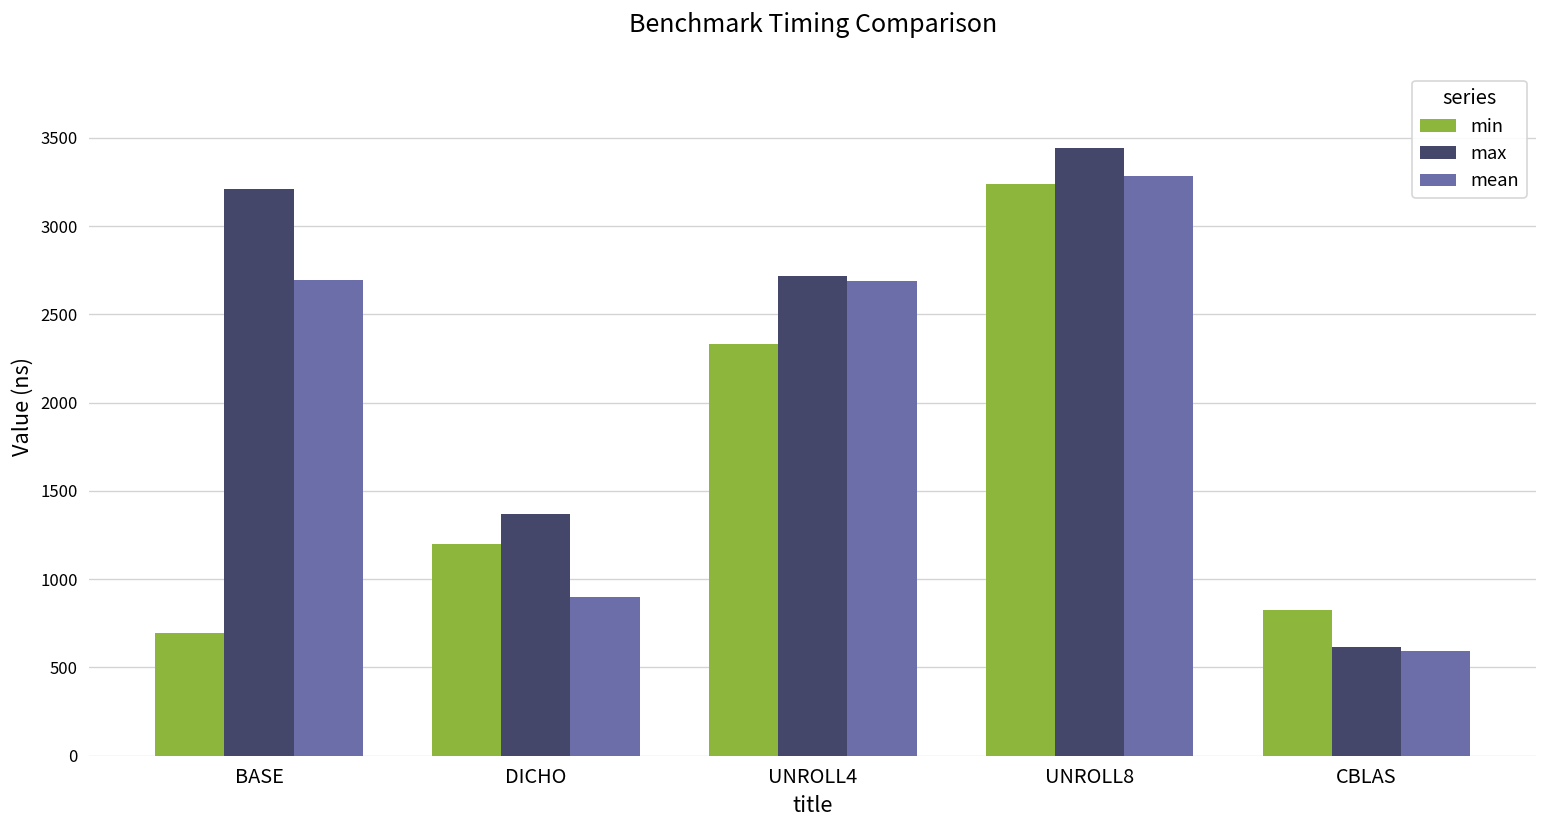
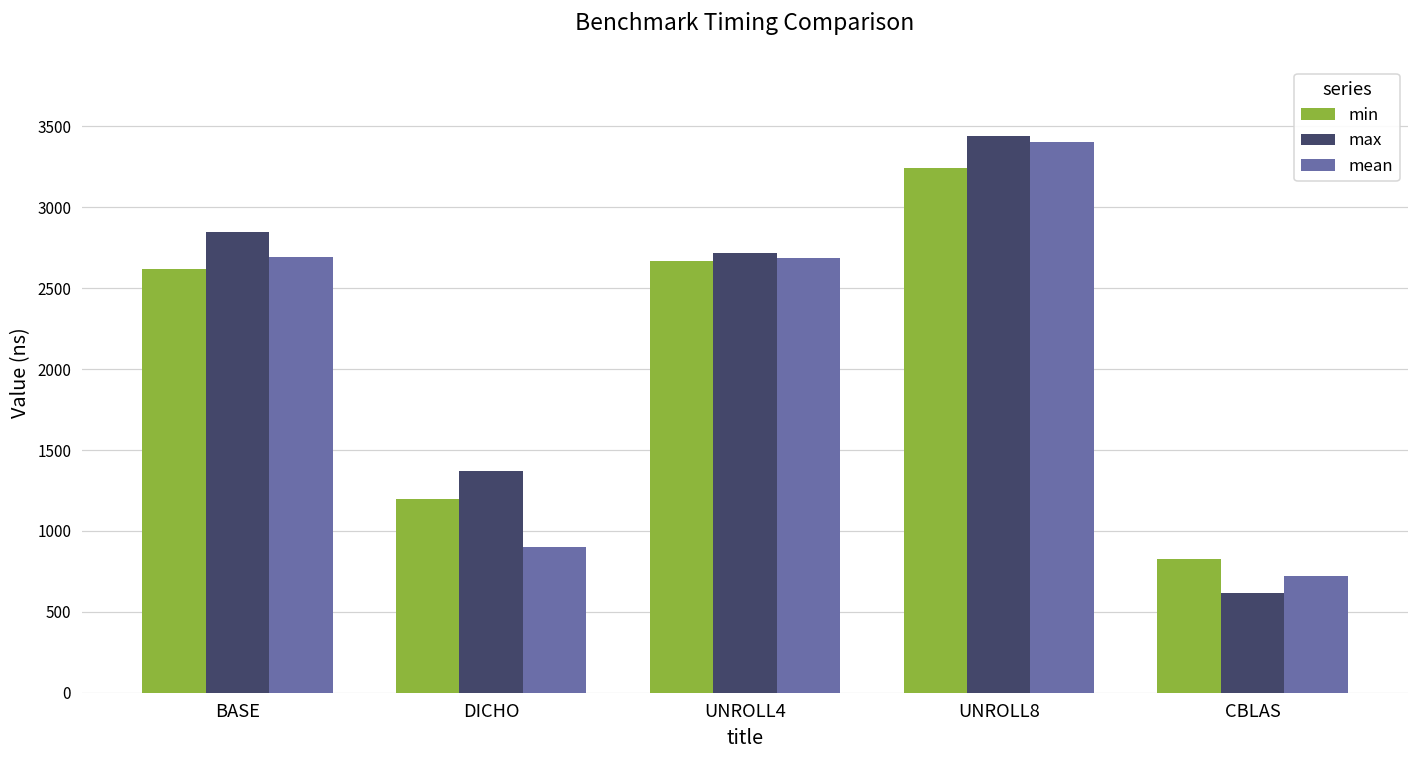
  {
    "min": {
-     "BASE": 690,
+     "BASE": 2620,
      "DICHO": 1200,
-     "UNROLL4": 2330,
+     "UNROLL4": 2670,
      "UNROLL8": 3240,
      "CBLAS": 830
    },
    "max": {
-     "BASE": 3210,
+     "BASE": 2850,
      "DICHO": 1370,
      "UNROLL4": 2720,
      "UNROLL8": 3440,
      "CBLAS": 620
    },
    "mean": {
      "BASE": 2690,
      "DICHO": 900,
      "UNROLL4": 2690,
-     "UNROLL8": 3290,
-     "CBLAS": 590
+     "UNROLL8": 3410,
+     "CBLAS": 720
    }
  }
